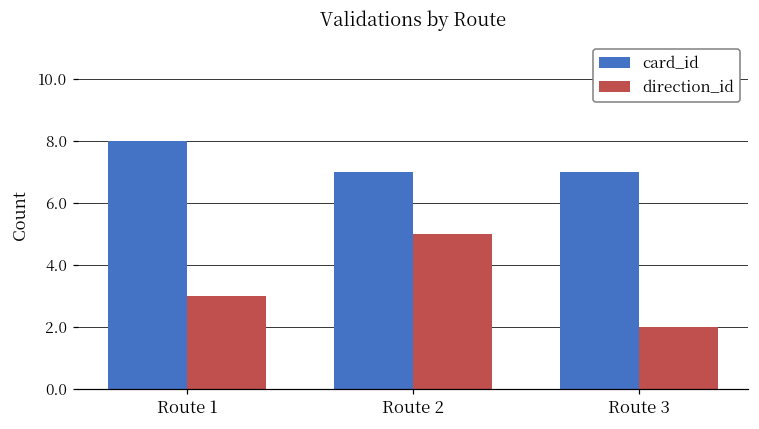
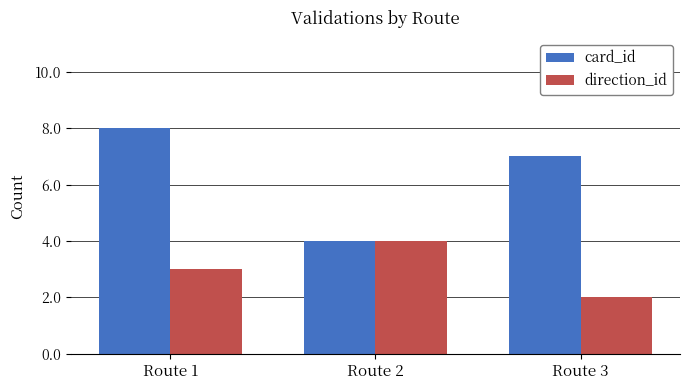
  {
    "card_id": {
      "Route 1": 8,
-     "Route 2": 7,
+     "Route 2": 4,
      "Route 3": 7
    },
    "direction_id": {
      "Route 1": 3,
-     "Route 2": 5,
+     "Route 2": 4,
      "Route 3": 2
    }
  }
